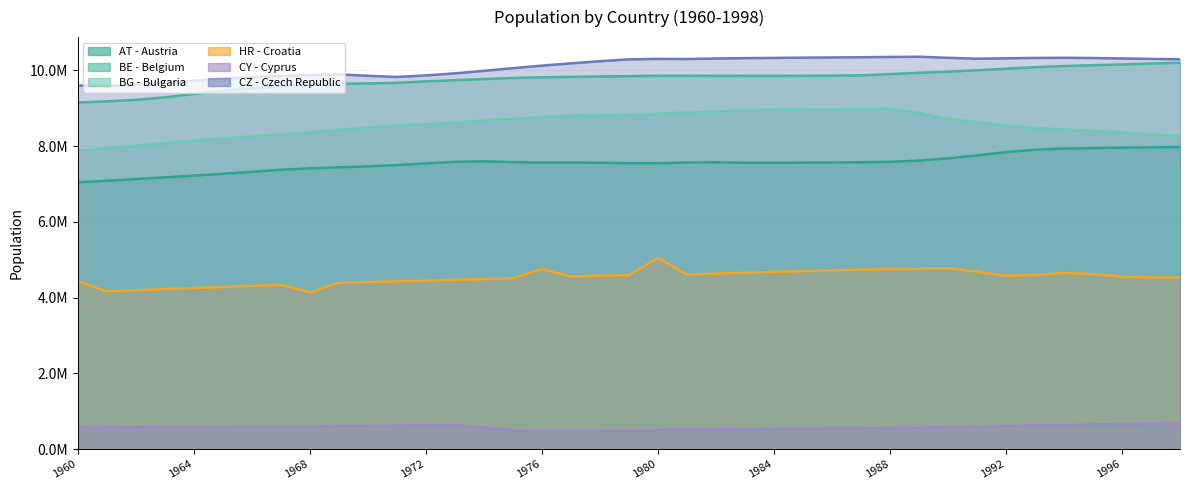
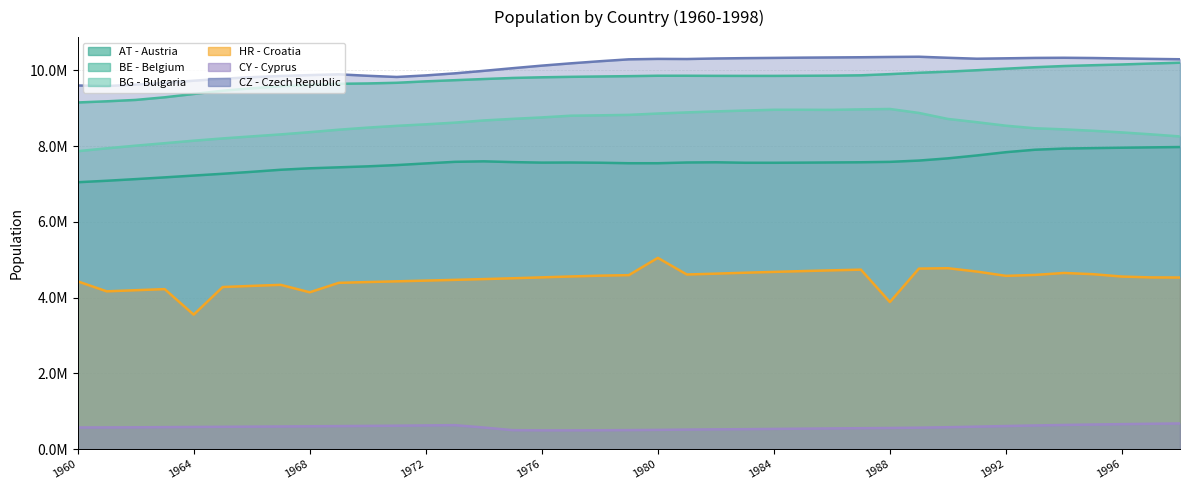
  {
    "HR - Croatia": {
      "1960": 4400000,
-     "1964": 4300000,
+     "1964": 3600000,
      "1968": 4100000,
      "1972": 4500000,
-     "1976": 4800000,
+     "1976": 4500000,
      "1980": 5100000,
      "1984": 4700000,
-     "1988": 4800000,
+     "1988": 3900000,
      "1992": 4600000,
      "1996": 4600000
    }
  }
